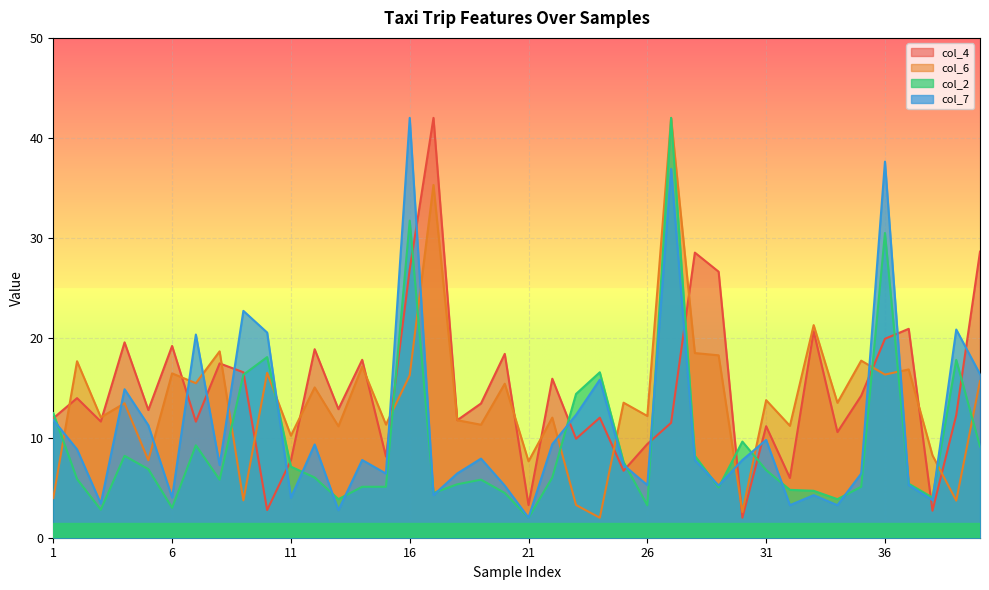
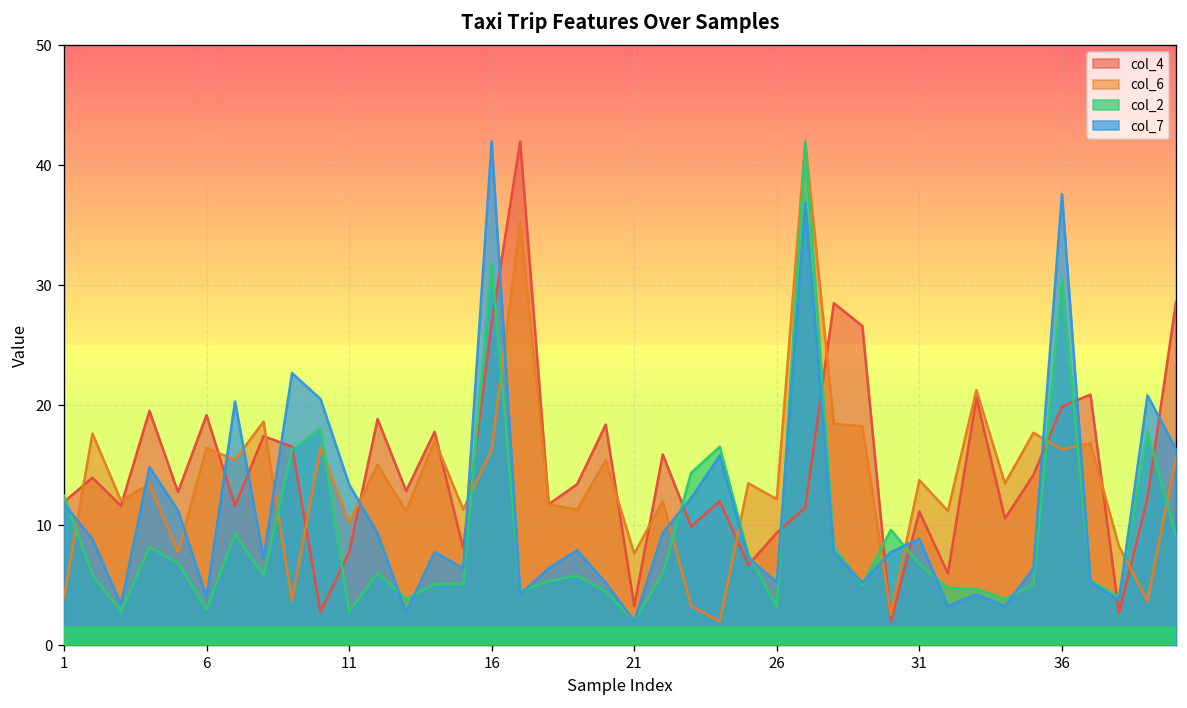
  {
    "col_2": {
      "1": 12,
      "6": 3,
-     "11": 7,
+     "11": 3,
      "16": 32,
      "26": 3,
      "31": 7,
      "36": 30
    },
    "col_7": {
      "6": 4,
-     "11": 4,
+     "11": 13,
      "16": 42,
      "26": 5,
-     "31": 10,
+     "31": 9,
      "36": 38
    }
  }
